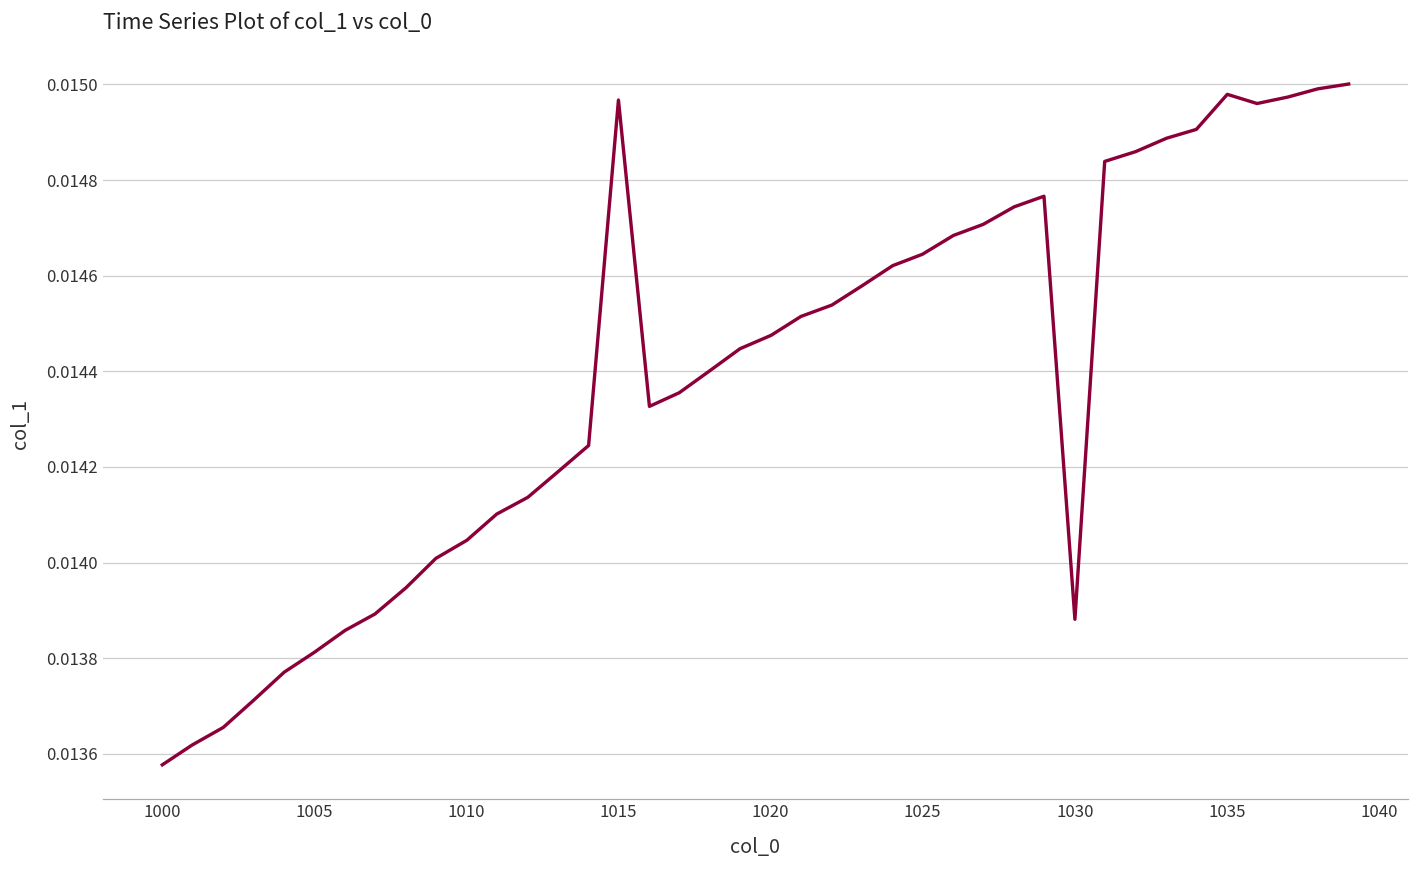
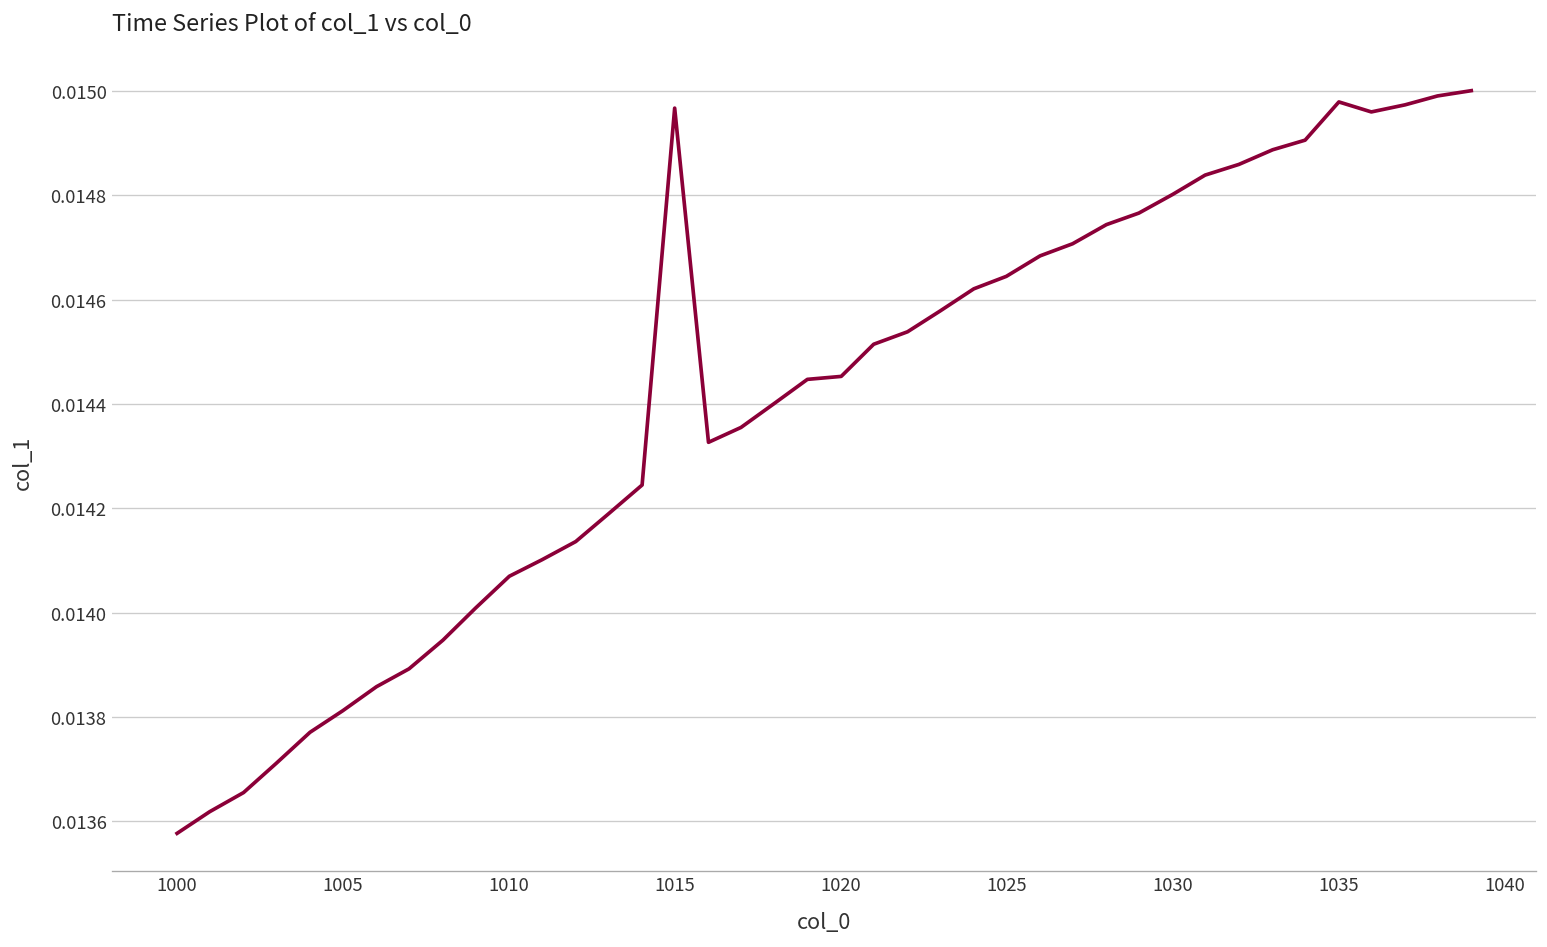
  {
    "1000": 0.01358,
    "1005": 0.01381,
-   "1010": 0.01405,
+   "1010": 0.01407,
    "1015": 0.01497,
-   "1020": 0.01448,
+   "1020": 0.01445,
    "1025": 0.01464,
-   "1030": 0.01388,
+   "1030": 0.01480,
    "1035": 0.01498
  }
